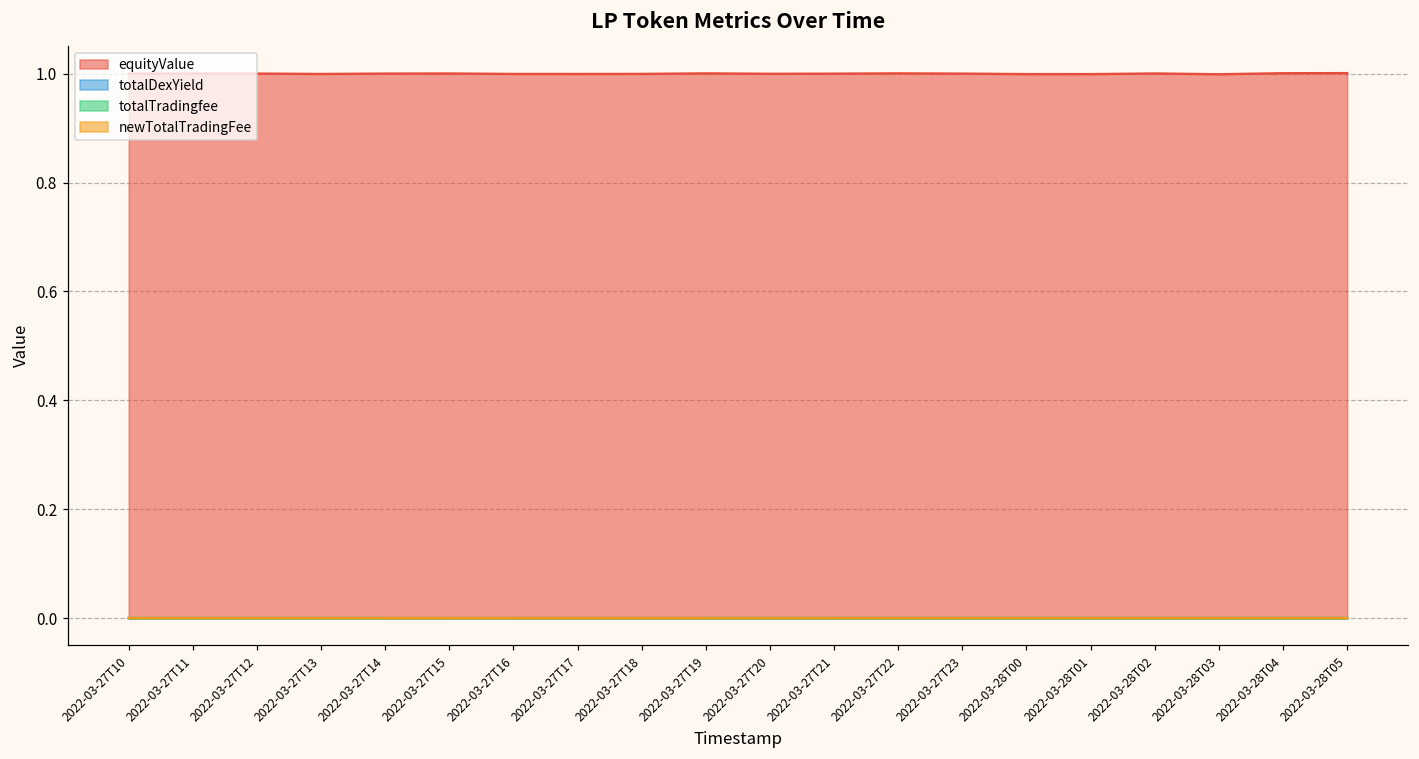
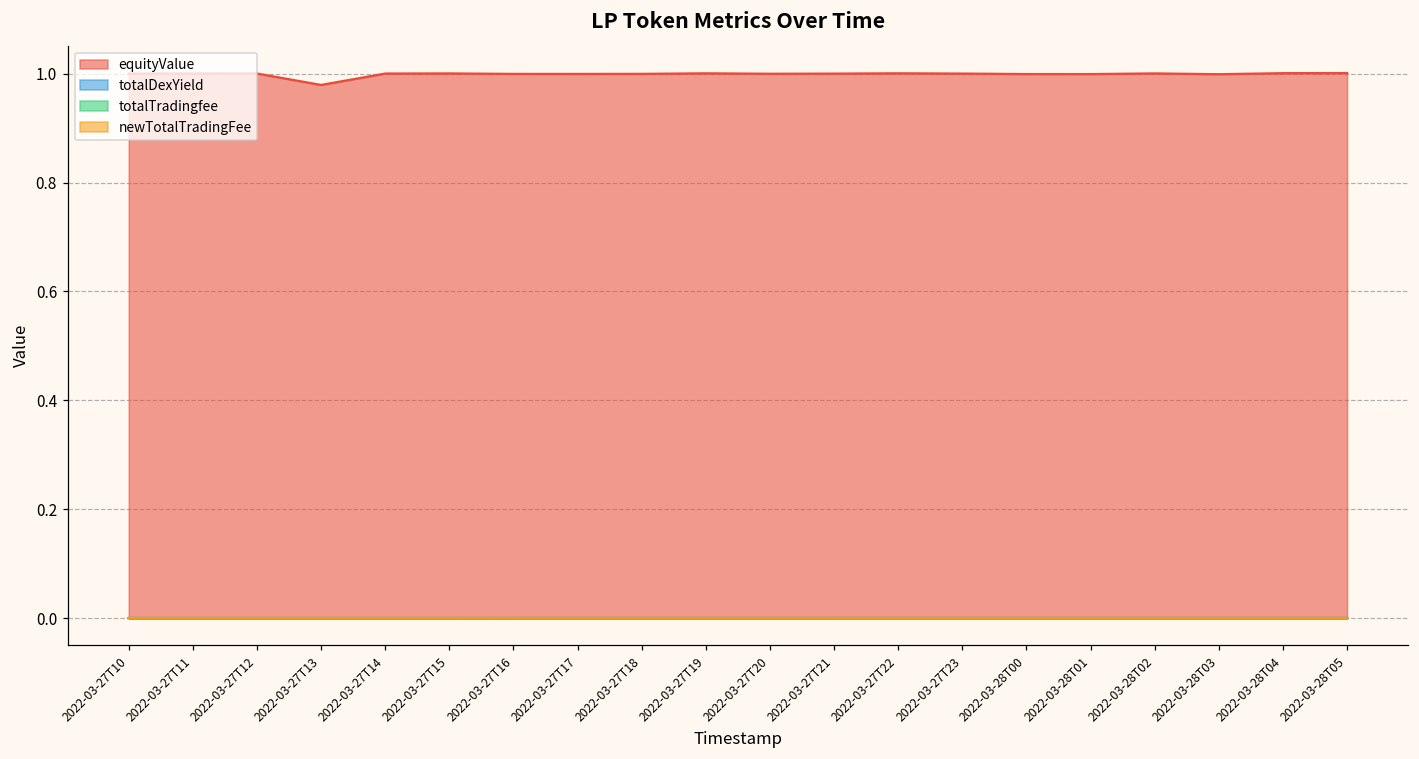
  {
    "equityValue": {
      "2022-03-27T12": 1.00,
-     "2022-03-27T13": 1.00,
+     "2022-03-27T13": 0.98,
      "2022-03-27T14": 1.00,
      "2022-03-27T15": 1.00,
      "2022-03-27T16": 1.00,
      "2022-03-27T17": 1.00,
      "2022-03-27T18": 1.00,
      "2022-03-27T19": 1.00,
      "2022-03-27T20": 1.00,
      "2022-03-27T21": 1.00,
      "2022-03-27T22": 1.00,
      "2022-03-27T23": 1.00,
      "2022-03-28T00": 1.00,
      "2022-03-28T01": 1.00,
      "2022-03-28T02": 1.00,
      "2022-03-28T03": 1.00,
      "2022-03-28T04": 1.00,
      "2022-03-28T05": 1.00
    },
    "newTotalTradingFee": {
      "2022-03-27T10": 0.00,
      "2022-03-27T11": 0.00,
      "2022-03-27T12": 0.00,
      "2022-03-27T13": 0.00,
      "2022-03-27T14": 0.00,
      "2022-03-27T15": 0.00,
      "2022-03-27T16": 0.00,
      "2022-03-27T17": 0.00,
      "2022-03-27T18": 0.00,
      "2022-03-27T19": 0.00,
      "2022-03-27T20": 0.00,
      "2022-03-27T21": 0.00,
      "2022-03-27T22": 0.00,
      "2022-03-27T23": 0.00,
      "2022-03-28T00": 0.00,
      "2022-03-28T01": 0.00,
      "2022-03-28T02": 0.00,
      "2022-03-28T03": 0.00,
      "2022-03-28T04": 0.00,
      "2022-03-28T05": 0.00
    }
  }
